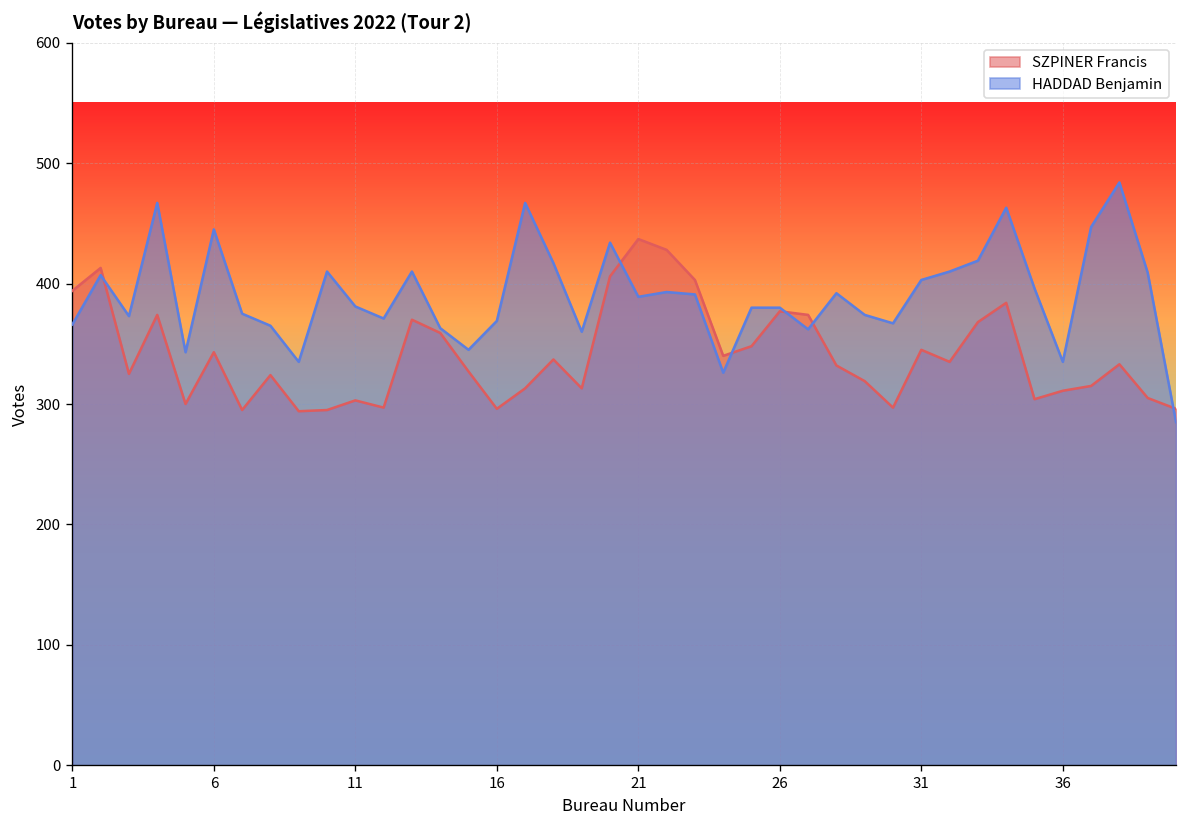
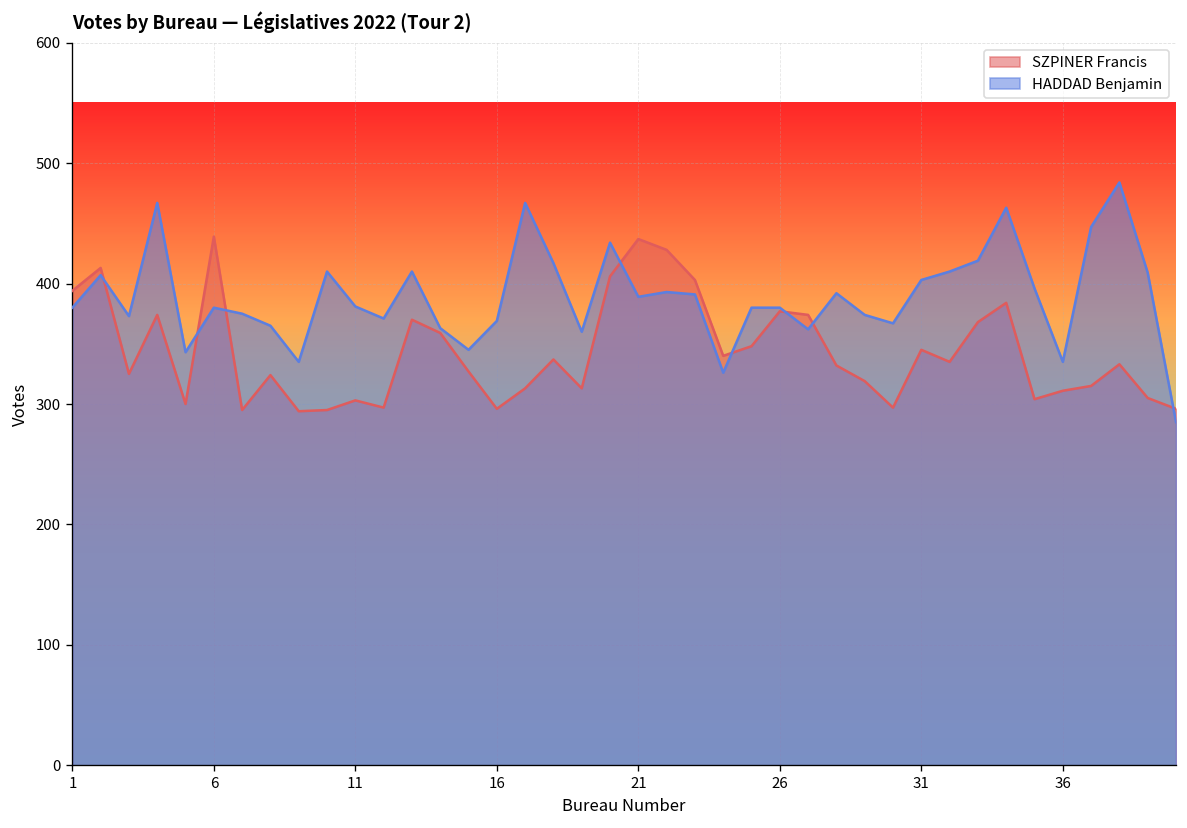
  {
    "SZPINER Francis": {
      "1": 394,
-     "6": 343,
+     "6": 439,
      "11": 303,
      "16": 296,
      "21": 437,
      "26": 377,
      "31": 345,
      "36": 311
    },
    "HADDAD Benjamin": {
-     "1": 366,
-     "6": 445,
+     "1": 380,
+     "6": 380,
      "11": 381,
      "16": 369,
      "21": 389,
      "26": 380,
      "31": 403,
      "36": 335
    }
  }
